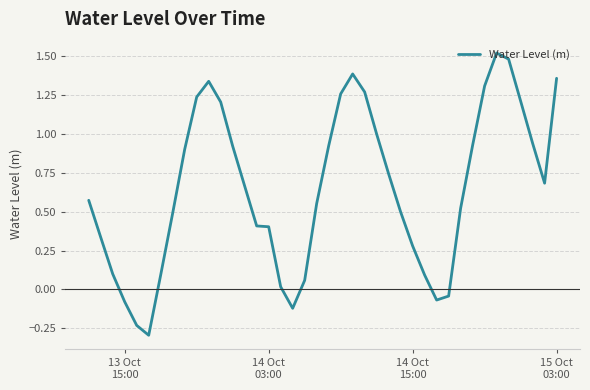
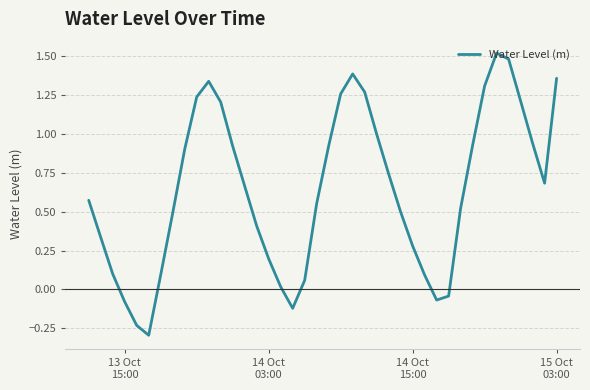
  {
    "13 Oct 15:00": -0.08,
-   "14 Oct 03:00": 0.40,
+   "14 Oct 03:00": 0.20,
    "14 Oct 15:00": 0.28,
    "15 Oct 03:00": 1.35
  }
